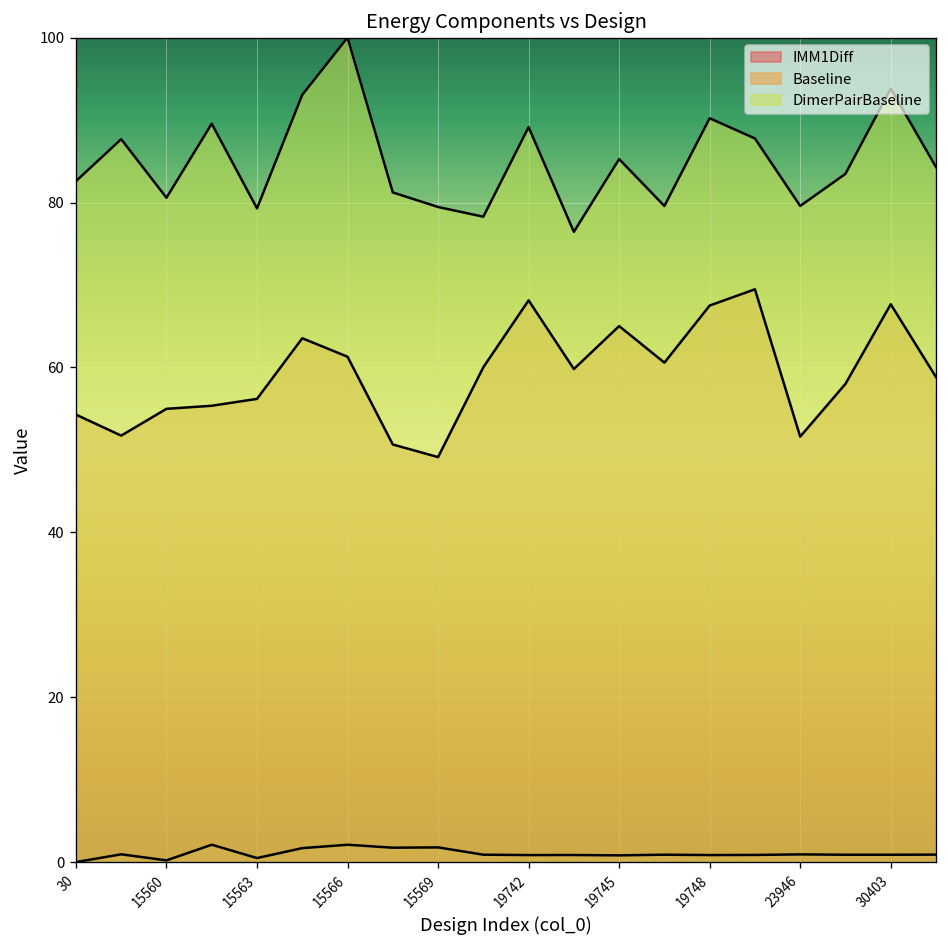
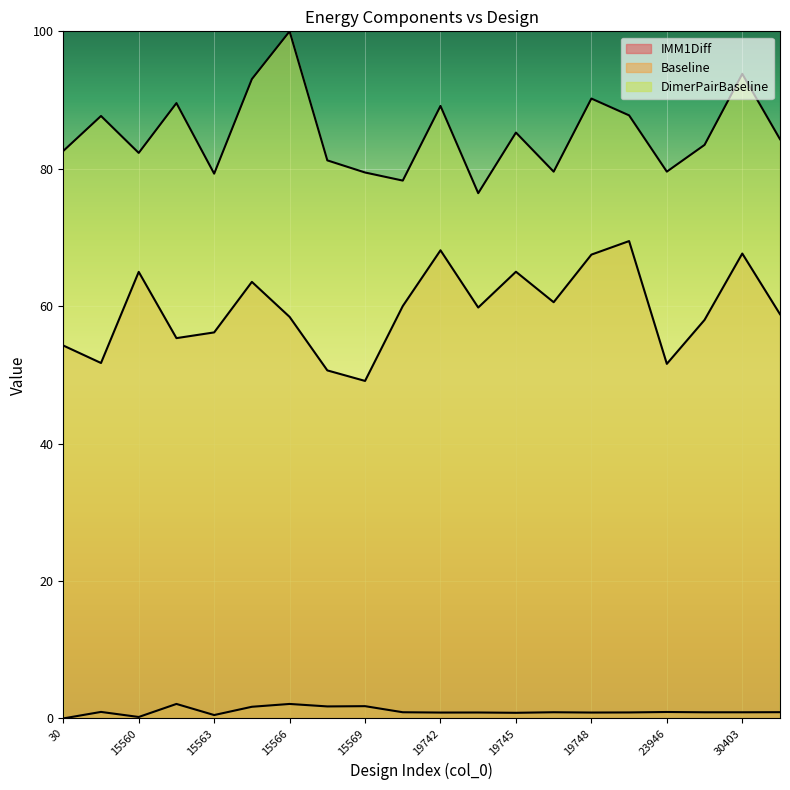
  {
    "IMM1Diff": {
      "30": 0,
      "15560": 0,
      "15563": 0,
      "15566": 2,
      "15569": 2,
      "19742": 1,
      "19745": 1,
      "19748": 1,
      "23946": 1,
      "30403": 1
    },
    "Baseline": {
      "30": 54,
-     "15560": 55,
+     "15560": 65,
      "15563": 56,
-     "15566": 61,
+     "15566": 58,
      "15569": 49,
      "19742": 68,
      "19745": 65,
      "19748": 68,
      "23946": 52,
      "30403": 68
    },
    "DimerPairBaseline": {
      "30": 83,
-     "15560": 81,
+     "15560": 82,
      "15563": 79,
      "15566": 100,
      "15569": 79,
      "19742": 89,
      "19745": 85,
      "19748": 90,
      "23946": 80
    }
  }
